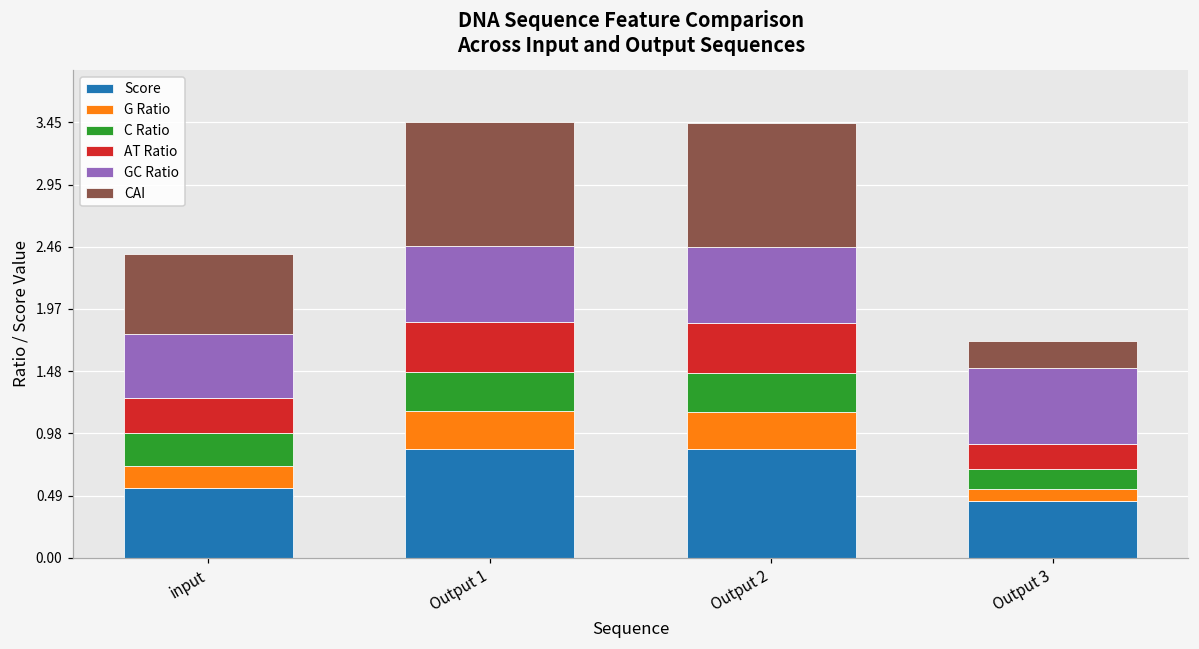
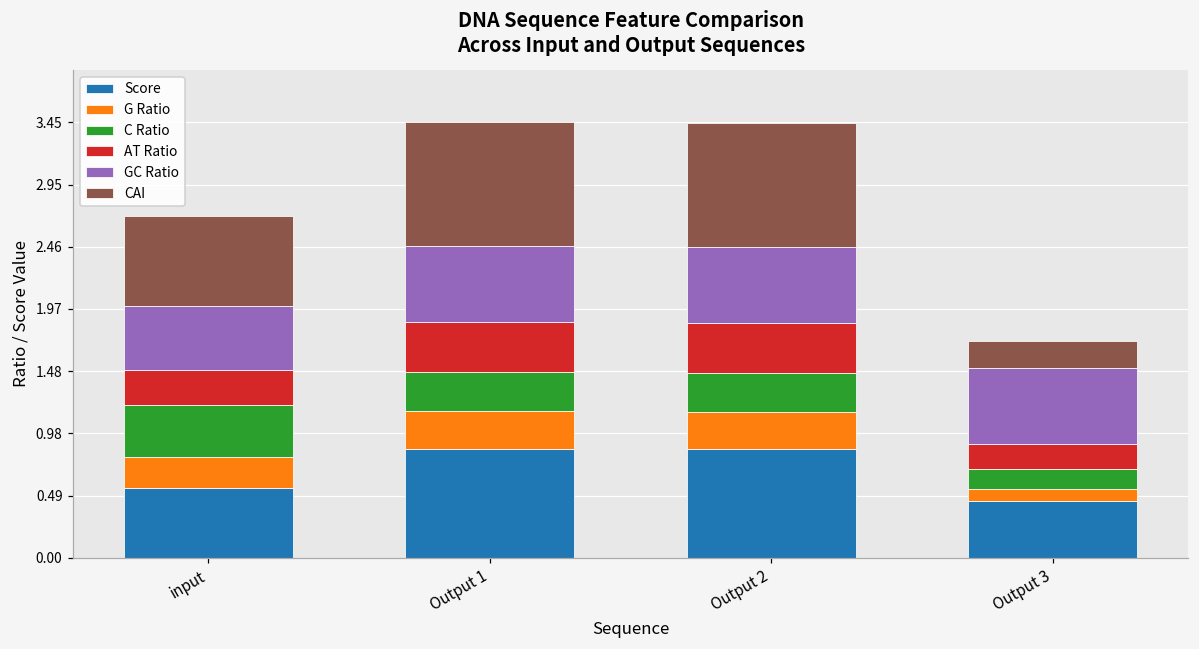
  {
    "Score": {
      "input": 0.55,
      "Output 1": 0.86,
      "Output 2": 0.86,
      "Output 3": 0.45
    },
    "G Ratio": {
-     "input": 0.17,
+     "input": 0.24,
      "Output 1": 0.30,
      "Output 2": 0.29,
      "Output 3": 0.09
    },
    "C Ratio": {
-     "input": 0.26,
+     "input": 0.41,
      "Output 1": 0.31,
      "Output 2": 0.31,
      "Output 3": 0.17
    },
    "AT Ratio": {
      "input": 0.28,
      "Output 1": 0.40,
      "Output 2": 0.40,
      "Output 3": 0.20
    },
    "GC Ratio": {
      "input": 0.51,
      "Output 1": 0.60,
      "Output 2": 0.60,
      "Output 3": 0.60
    },
    "CAI": {
-     "input": 0.63,
+     "input": 0.71,
      "Output 1": 0.98,
      "Output 2": 0.98,
      "Output 3": 0.21
    }
  }
